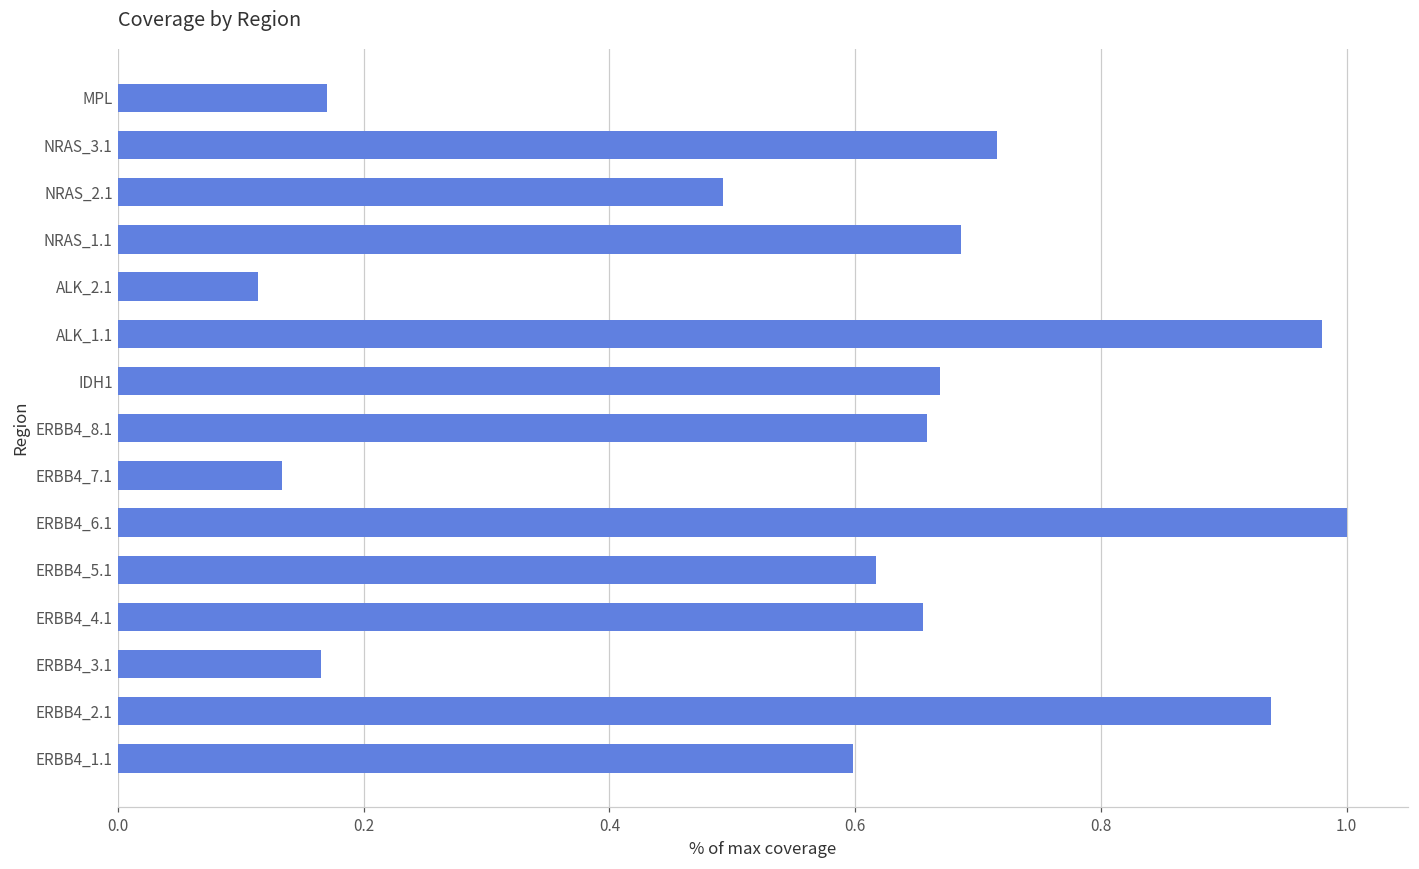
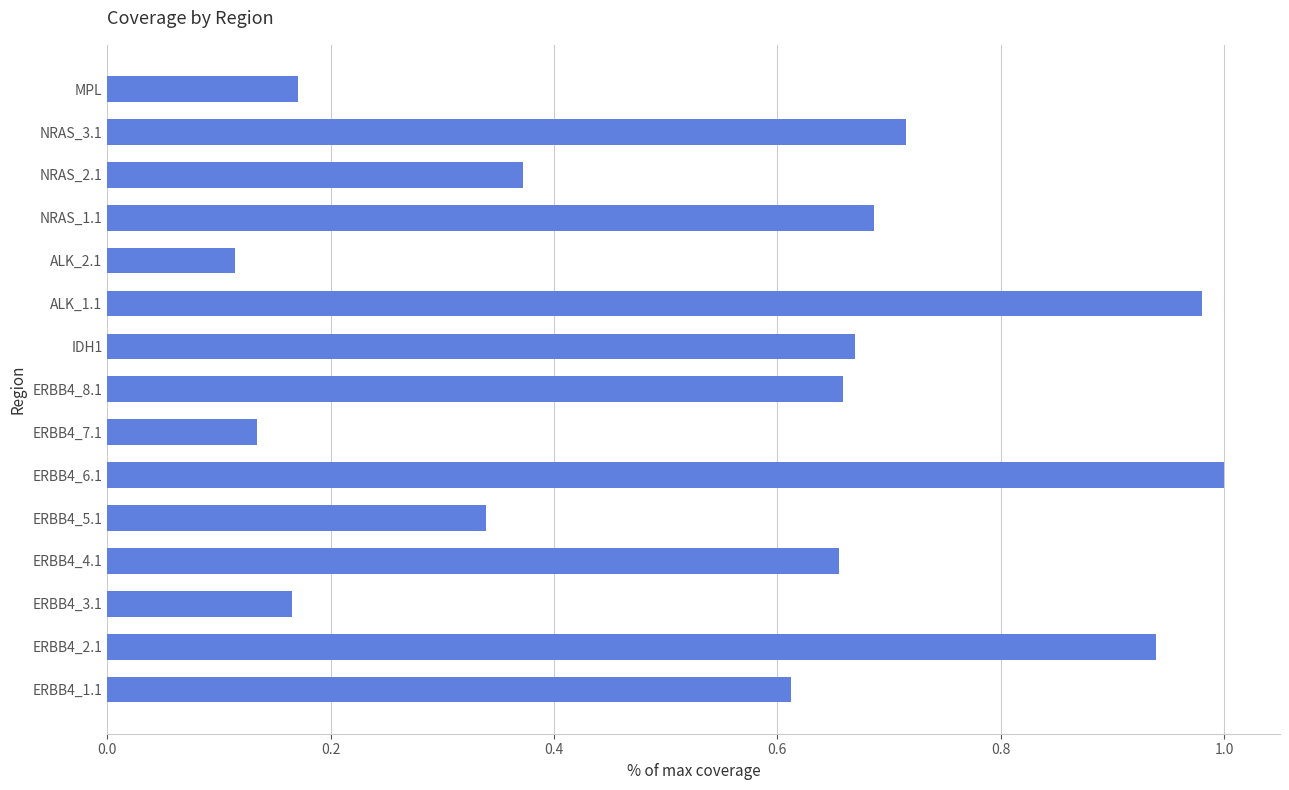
  {
    "MPL": 0.170,
    "NRAS_3.1": 0.715,
-   "NRAS_2.1": 0.493,
+   "NRAS_2.1": 0.372,
    "NRAS_1.1": 0.686,
    "ALK_2.1": 0.114,
    "ALK_1.1": 0.980,
    "IDH1": 0.669,
    "ERBB4_8.1": 0.658,
    "ERBB4_7.1": 0.134,
    "ERBB4_6.1": 1.000,
-   "ERBB4_5.1": 0.617,
+   "ERBB4_5.1": 0.339,
    "ERBB4_4.1": 0.655,
    "ERBB4_3.1": 0.166,
    "ERBB4_2.1": 0.939,
-   "ERBB4_1.1": 0.598
+   "ERBB4_1.1": 0.612
  }
